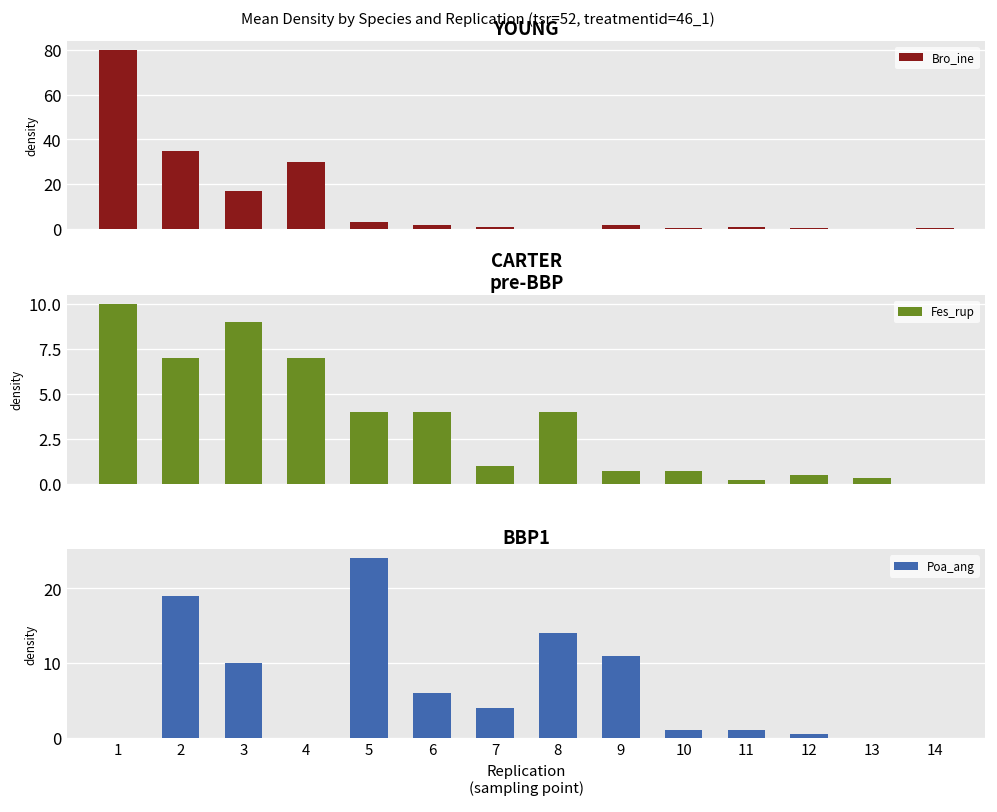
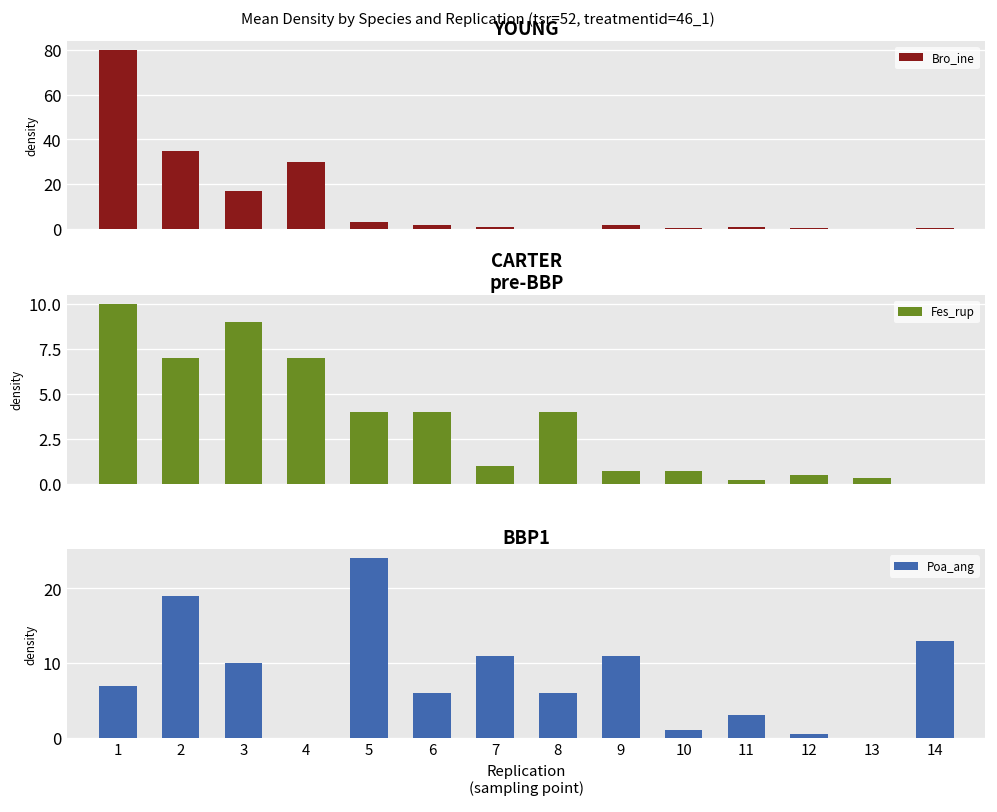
  {
    "BBP1": {
-     "1": 0,
+     "1": 7,
      "2": 19,
      "3": 10,
      "4": 0,
      "5": 24,
      "6": 6,
-     "7": 4,
-     "8": 14,
+     "7": 11,
+     "8": 6,
      "9": 11,
      "10": 1,
-     "11": 1,
+     "11": 3,
      "12": 1,
      "13": 0,
-     "14": 0
+     "14": 13
    }
  }
